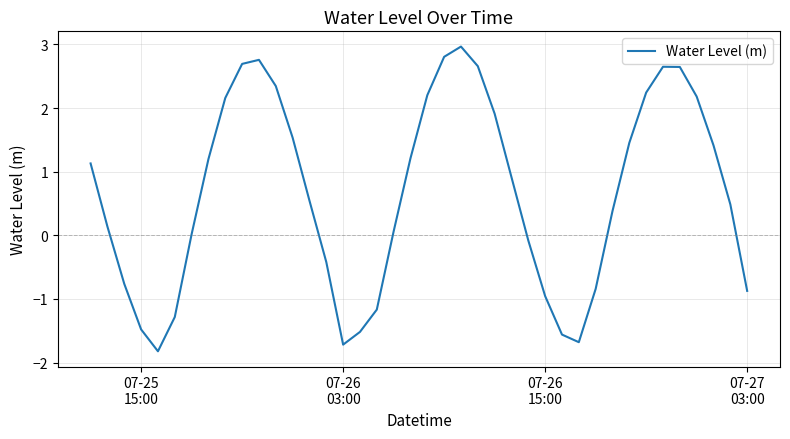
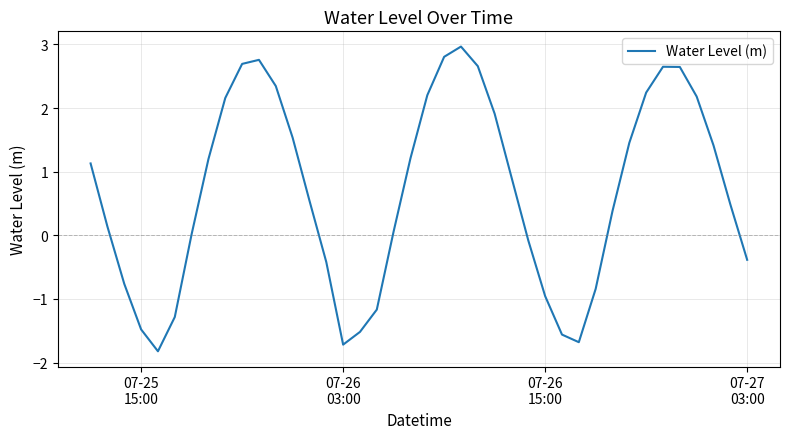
  {
    "07-25 15:00": -1.5,
    "07-26 03:00": -1.7,
    "07-26 15:00": -1.0,
-   "07-27 03:00": -0.9
+   "07-27 03:00": -0.4
  }
